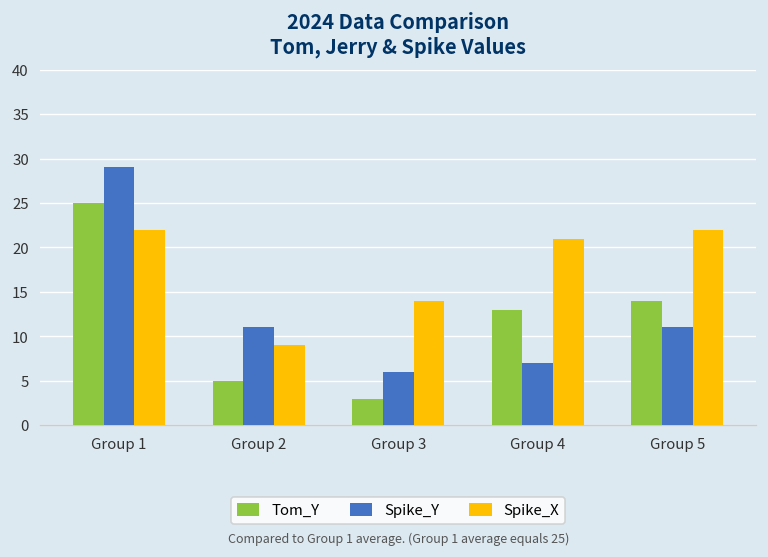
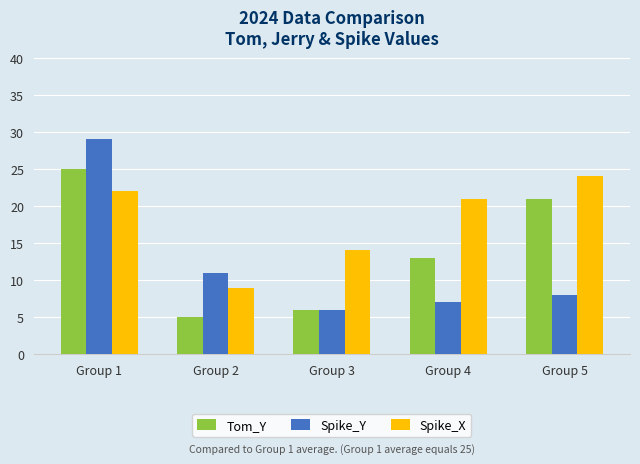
  {
    "Tom_Y": {
      "Group 1": 25,
      "Group 2": 5,
-     "Group 3": 3,
+     "Group 3": 6,
      "Group 4": 13,
-     "Group 5": 14
+     "Group 5": 21
    },
    "Spike_Y": {
      "Group 1": 29,
      "Group 2": 11,
      "Group 3": 6,
      "Group 4": 7,
-     "Group 5": 11
+     "Group 5": 8
    },
    "Spike_X": {
      "Group 1": 22,
      "Group 2": 9,
      "Group 3": 14,
      "Group 4": 21,
-     "Group 5": 22
+     "Group 5": 24
    }
  }
